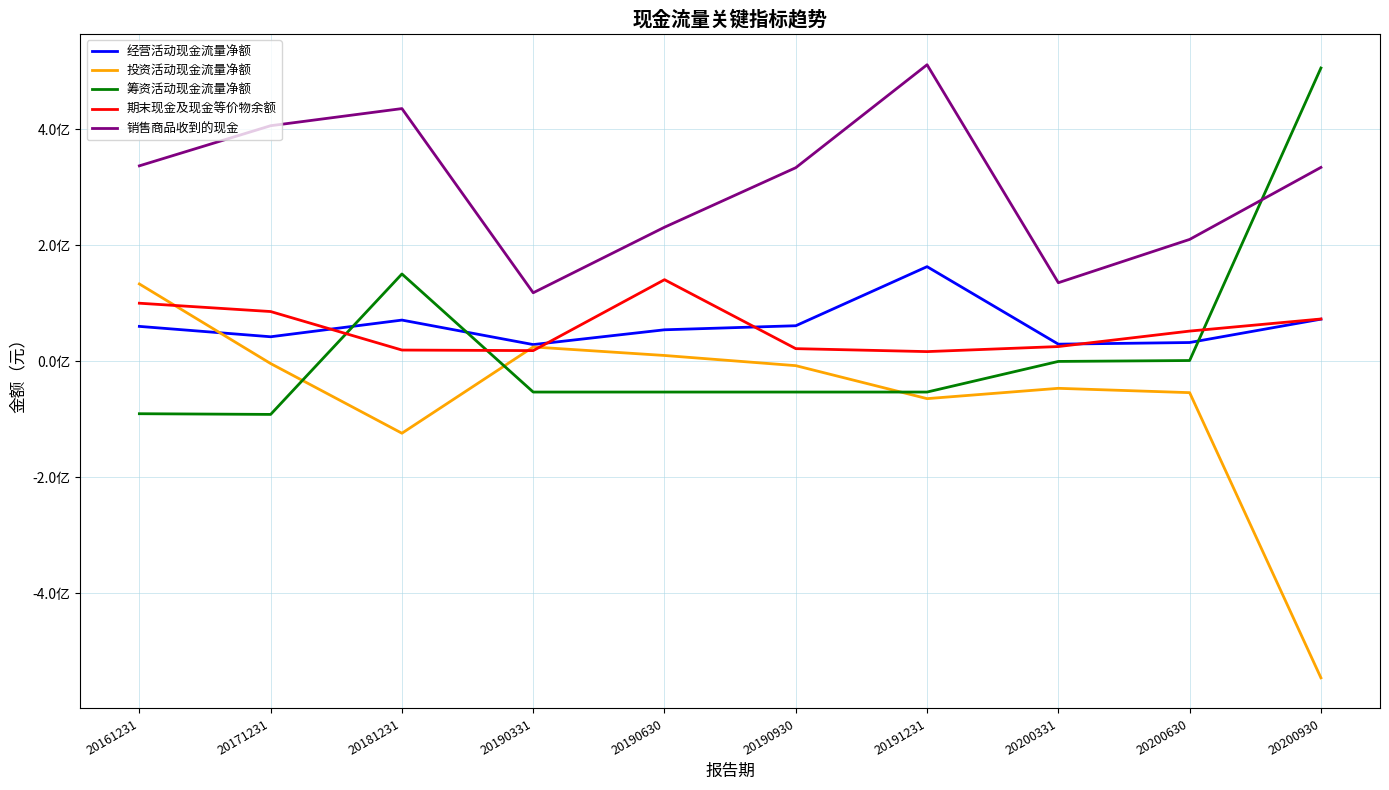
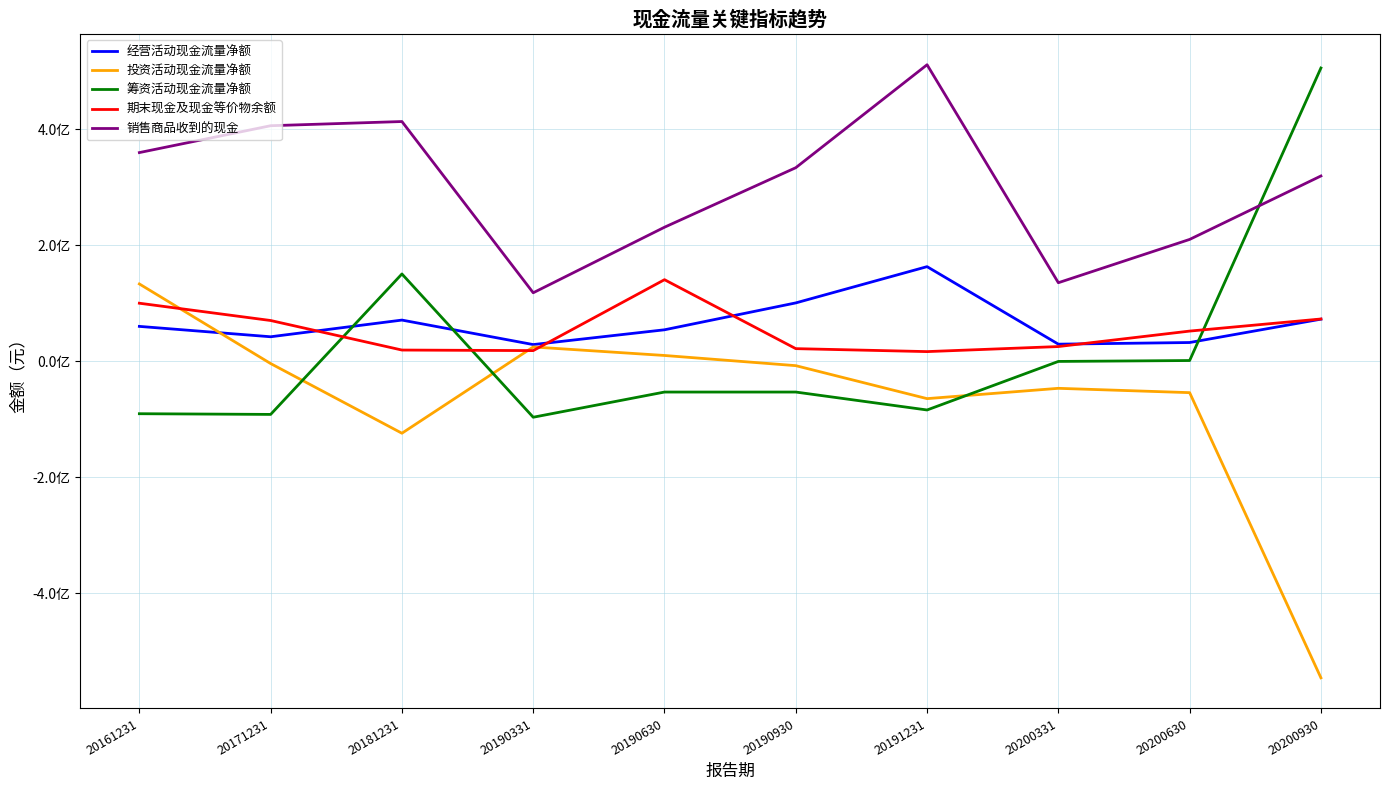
  {
    "经营活动现金流量净额": {
      "20161231": "0.6亿",
      "20171231": "0.4亿",
      "20181231": "0.7亿",
      "20190630": "0.5亿",
-     "20190930": "0.6亿",
+     "20190930": "1.0亿",
      "20191231": "1.6亿",
      "20200630": "0.3亿"
    },
    "投资活动现金流量净额": {
      "20161231": "1.3亿",
      "20171231": "0.0亿",
      "20181231": "-1.2亿",
      "20190630": "0.1亿",
      "20190930": "-0.1亿",
      "20191231": "-0.6亿",
      "20200331": "-0.5亿",
      "20200630": "-0.5亿",
      "20200930": "-5.5亿"
    },
    "筹资活动现金流量净额": {
      "20161231": "-0.9亿",
      "20171231": "-0.9亿",
      "20181231": "1.5亿",
-     "20190331": "-0.5亿",
+     "20190331": "-1.0亿",
      "20190630": "-0.5亿",
      "20190930": "-0.5亿",
-     "20191231": "-0.5亿",
+     "20191231": "-0.8亿",
      "20200331": "0.0亿",
      "20200630": "0.0亿",
      "20200930": "5.1亿"
    },
    "期末现金及现金等价物余额": {
      "20161231": "1.0亿",
-     "20171231": "0.9亿",
+     "20171231": "0.7亿",
      "20181231": "0.2亿",
      "20190331": "0.2亿",
      "20190630": "1.4亿",
      "20190930": "0.2亿",
      "20191231": "0.2亿",
      "20200630": "0.5亿"
    },
    "销售商品收到的现金": {
-     "20161231": "3.4亿",
-     "20181231": "4.4亿",
+     "20161231": "3.6亿",
+     "20181231": "4.1亿",
      "20190331": "1.2亿",
      "20190630": "2.3亿",
      "20190930": "3.3亿",
      "20191231": "5.1亿",
      "20200331": "1.4亿",
      "20200630": "2.1亿",
-     "20200930": "3.3亿"
+     "20200930": "3.2亿"
    }
  }
